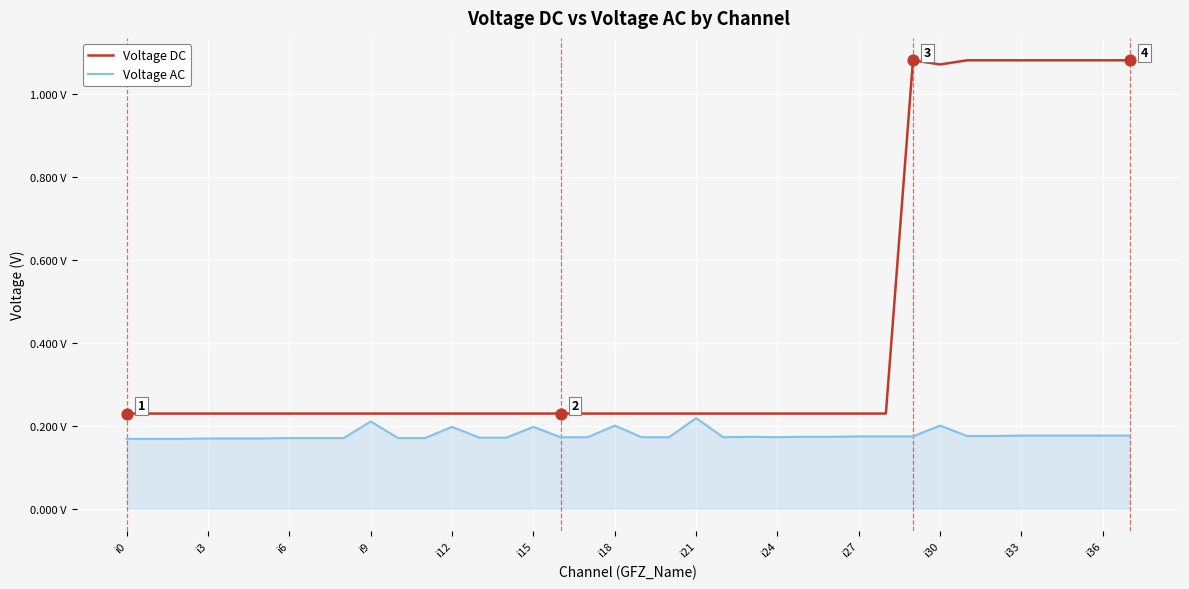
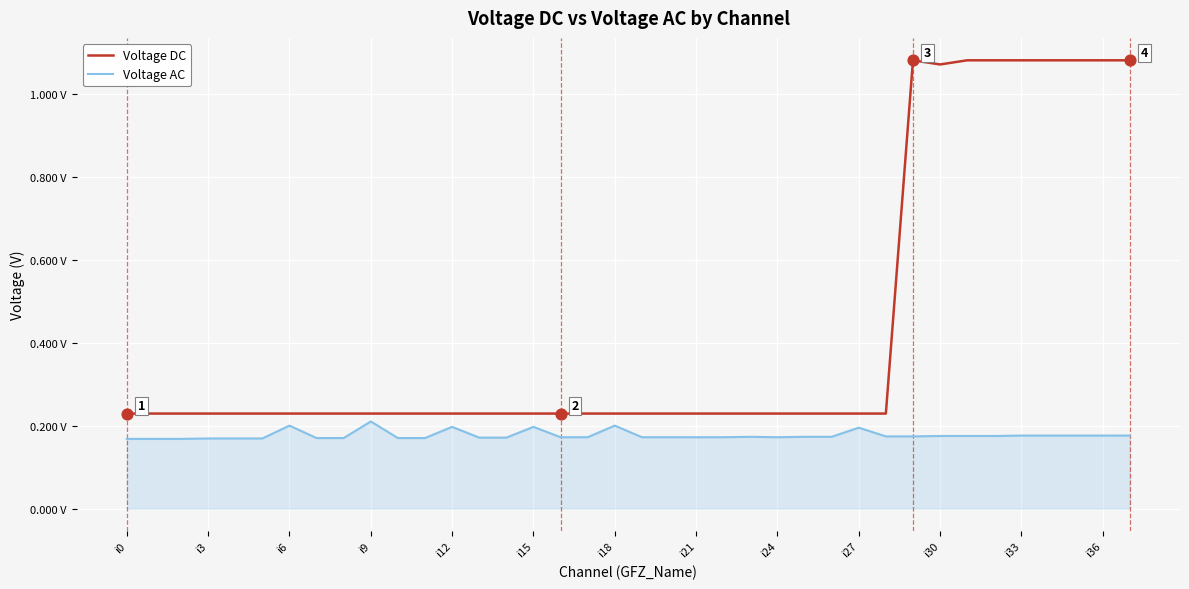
  {
    "Voltage AC": {
      "i0": "0.17 V",
      "i3": "0.17 V",
-     "i6": "0.17 V",
+     "i6": "0.20 V",
      "i9": "0.21 V",
      "i12": "0.20 V",
      "i15": "0.20 V",
      "i18": "0.20 V",
-     "i21": "0.22 V",
+     "i21": "0.17 V",
      "i24": "0.17 V",
-     "i27": "0.17 V",
-     "i30": "0.20 V",
+     "i27": "0.20 V",
+     "i30": "0.18 V",
      "i33": "0.18 V",
      "i36": "0.18 V"
    }
  }
